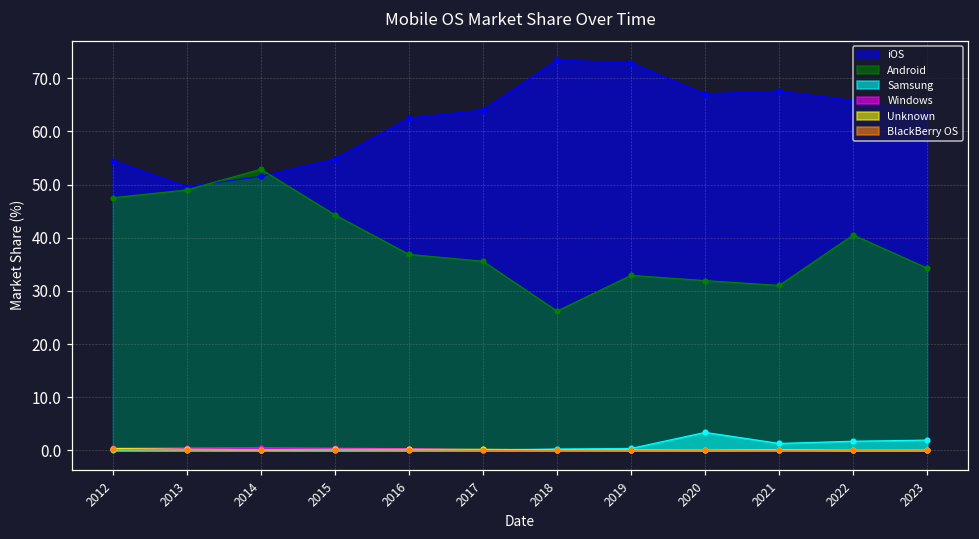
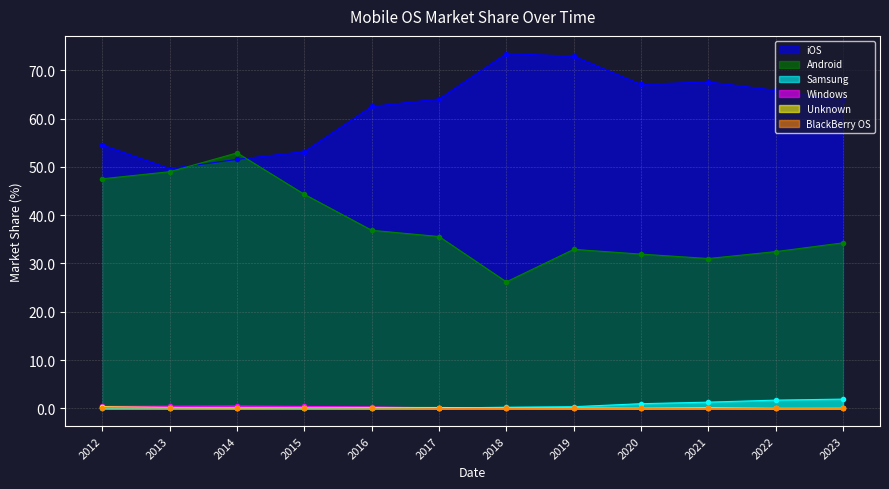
  {
    "iOS": {
      "2012": 55,
      "2013": 50,
      "2014": 52,
-     "2015": 55,
+     "2015": 53,
      "2016": 63,
      "2017": 64,
      "2018": 73,
      "2019": 73,
      "2020": 67,
      "2021": 68
    },
    "Android": {
      "2012": 48,
      "2013": 49,
      "2014": 53,
      "2015": 44,
      "2016": 37,
      "2017": 36,
      "2018": 26,
      "2019": 33,
      "2020": 32,
      "2021": 31,
-     "2022": 41,
+     "2022": 32,
      "2023": 34
    },
    "Samsung": {
-     "2020": 3,
+     "2020": 1,
      "2021": 1,
      "2022": 2,
      "2023": 2
    }
  }
